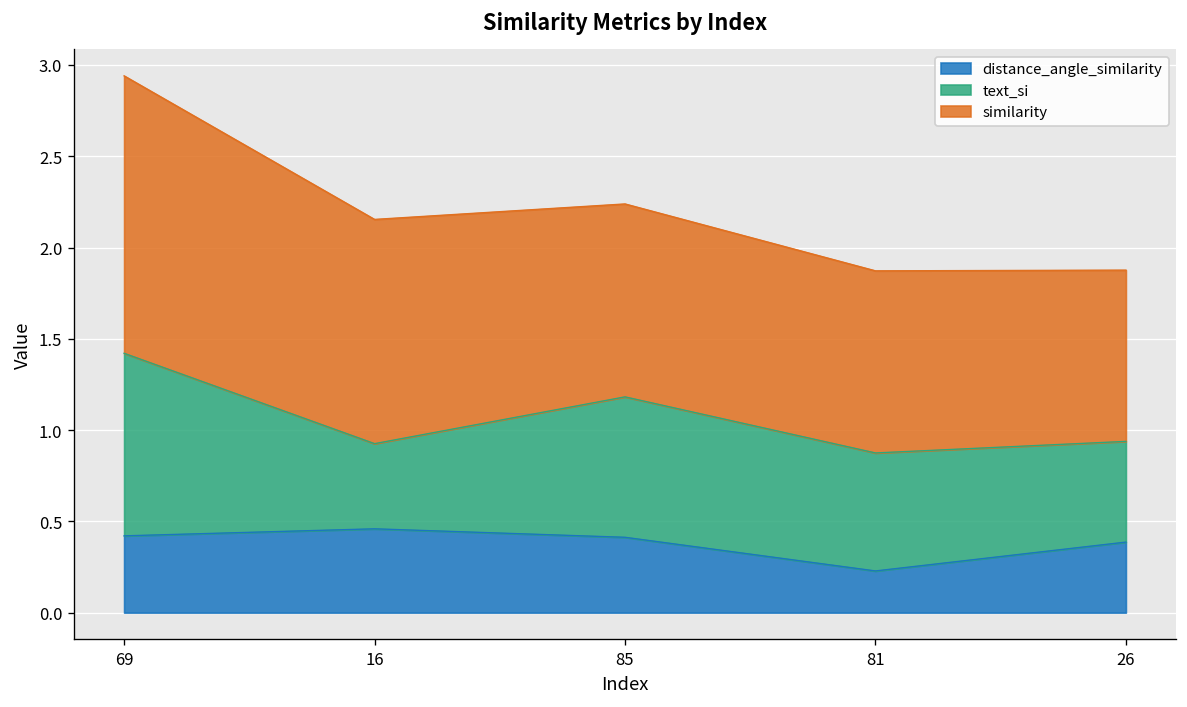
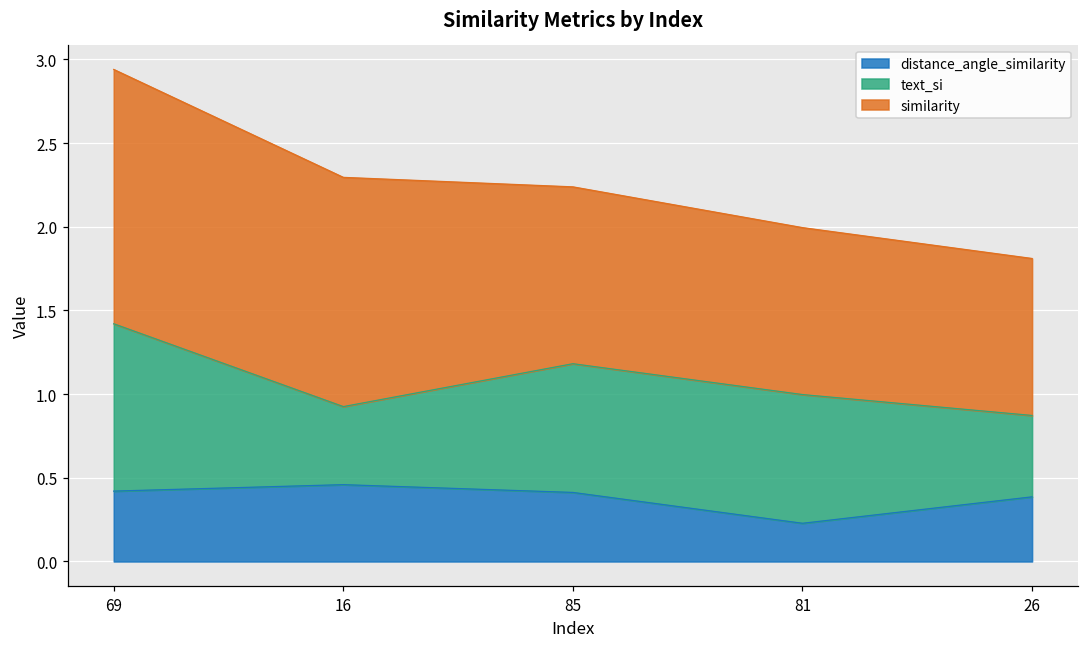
  {
    "distance_angle_similarity": {
      "69": 0.42,
      "16": 0.46,
      "85": 0.41,
      "81": 0.23,
      "26": 0.39
    },
    "text_si": {
      "69": 1.00,
      "16": 0.47,
      "85": 0.77,
-     "81": 0.65,
-     "26": 0.55
+     "81": 0.77,
+     "26": 0.49
    },
    "similarity": {
      "69": 1.52,
-     "16": 1.23,
+     "16": 1.37,
      "85": 1.06,
      "81": 1.00,
      "26": 0.94
    }
  }
